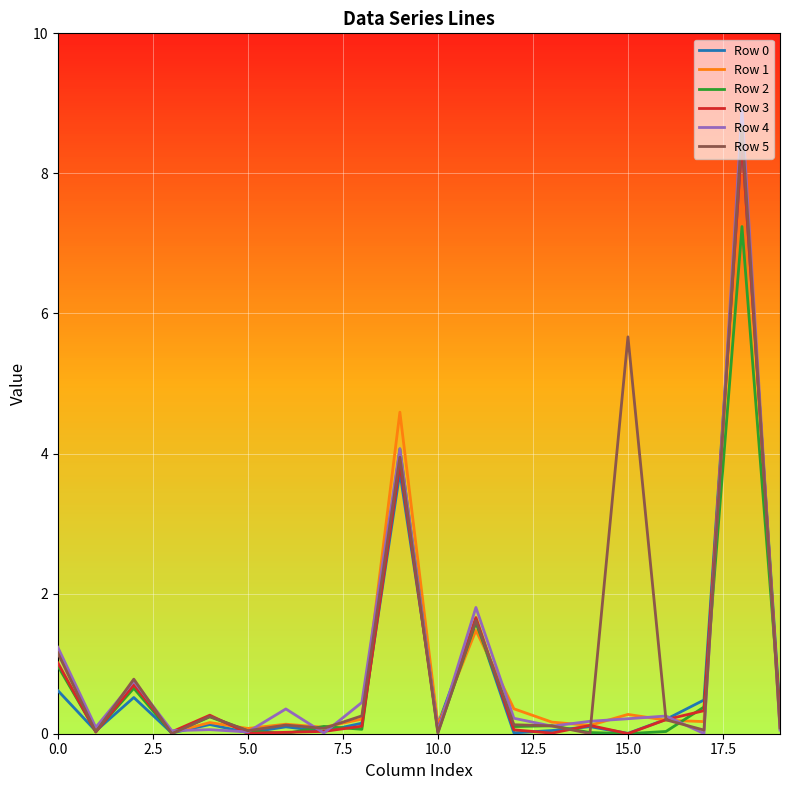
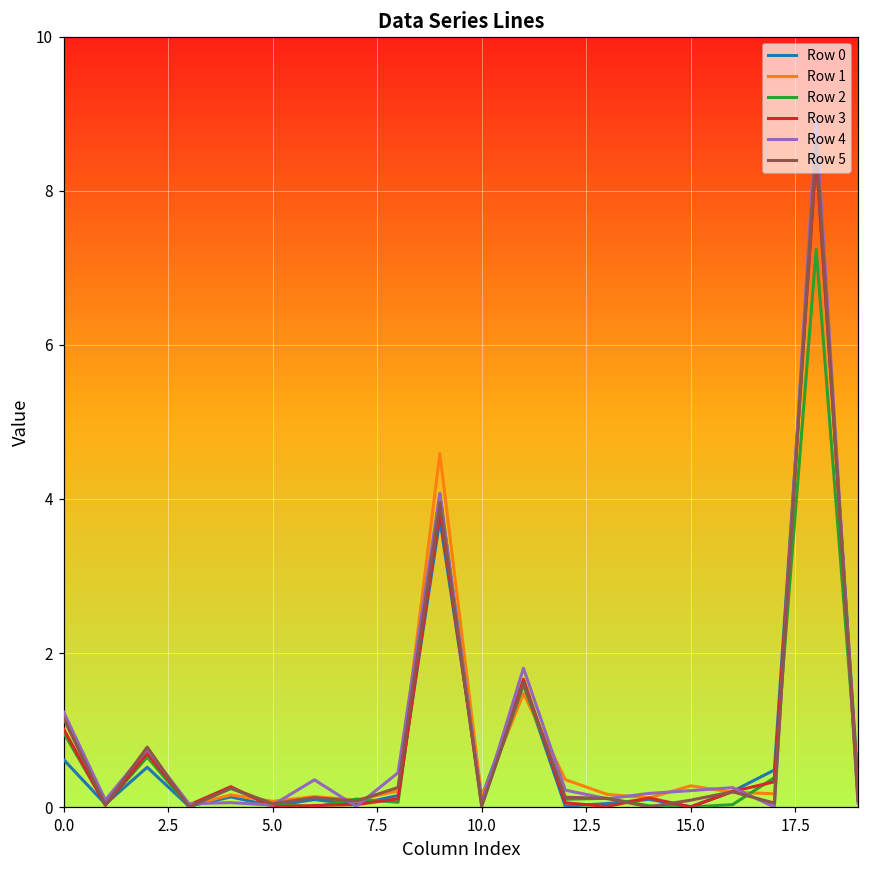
  {
    "Row 0": {
      "0.0": 0.6
    },
    "Row 1": {
      "15.0": 0.3
    },
    "Row 2": {
      "0.0": 1.0
    },
    "Row 3": {
      "0.0": 1.0
    },
    "Row 4": {
      "0.0": 1.2,
      "15.0": 0.2
    },
    "Row 5": {
-     "15.0": 5.7
+     "15.0": 0.1
    }
  }
